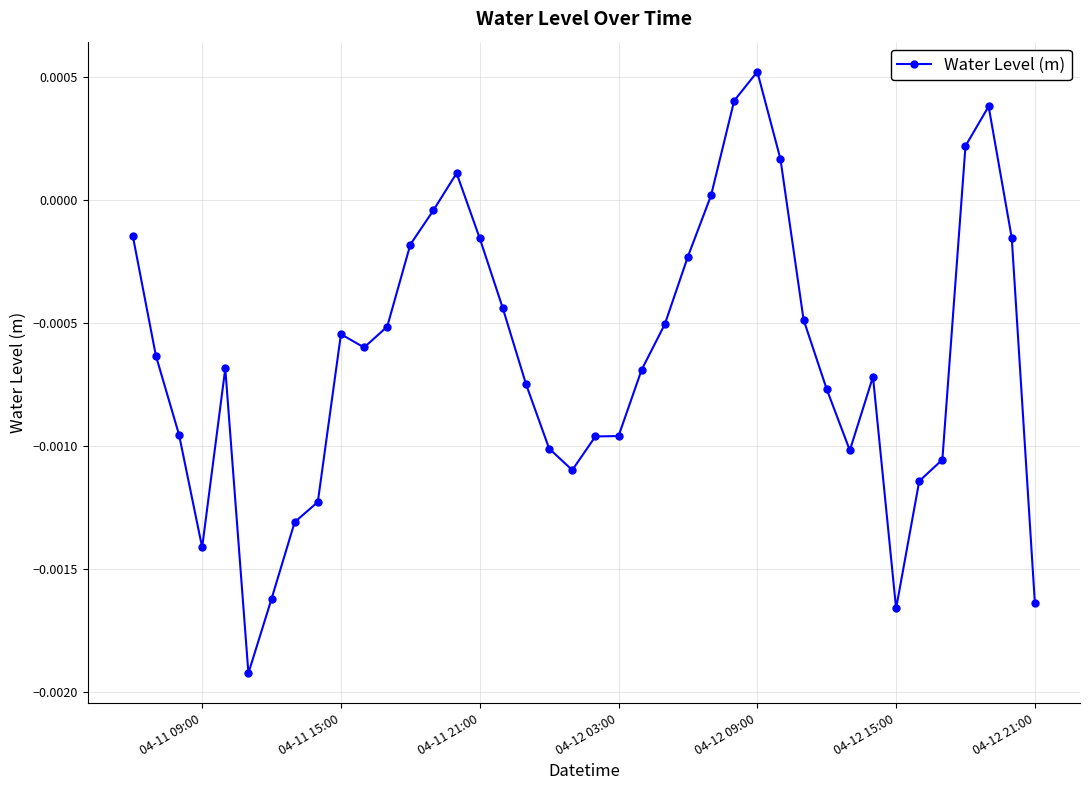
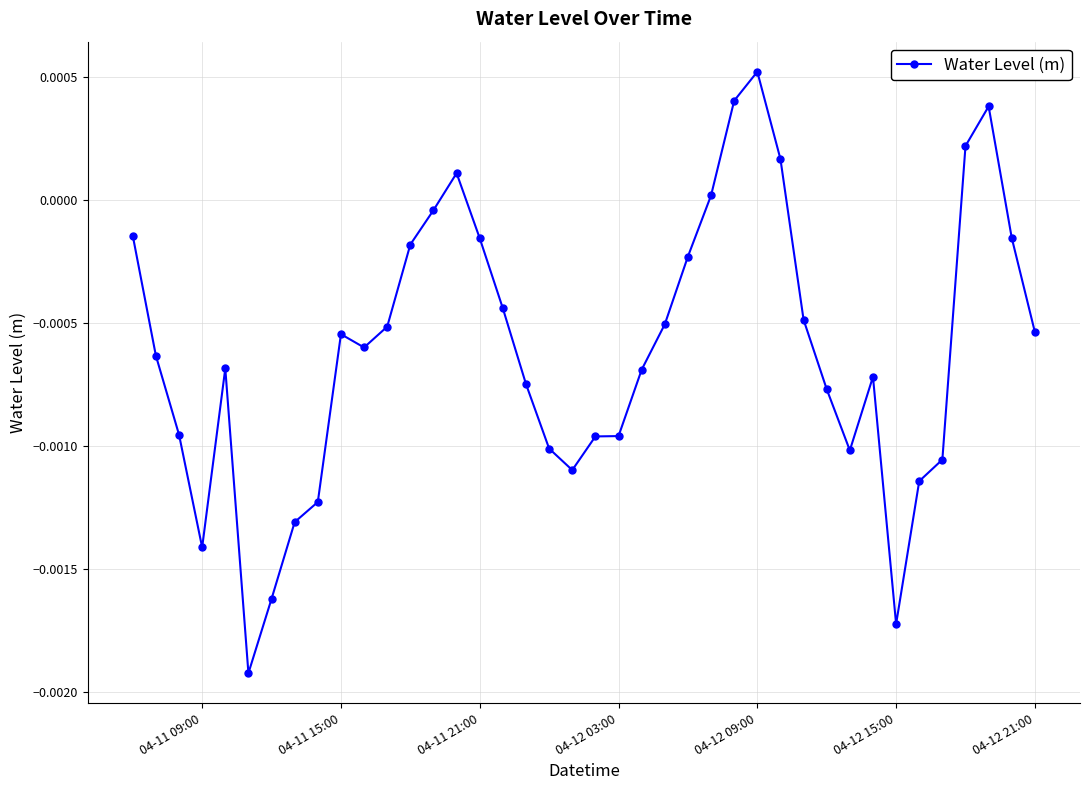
  {
    "04-11 09:00": -0.00141,
    "04-11 15:00": -0.00054,
    "04-11 21:00": -0.00016,
    "04-12 03:00": -0.00096,
    "04-12 09:00": 0.00052,
-   "04-12 15:00": -0.00166,
-   "04-12 21:00": -0.00164
+   "04-12 15:00": -0.00172,
+   "04-12 21:00": -0.00054
  }
